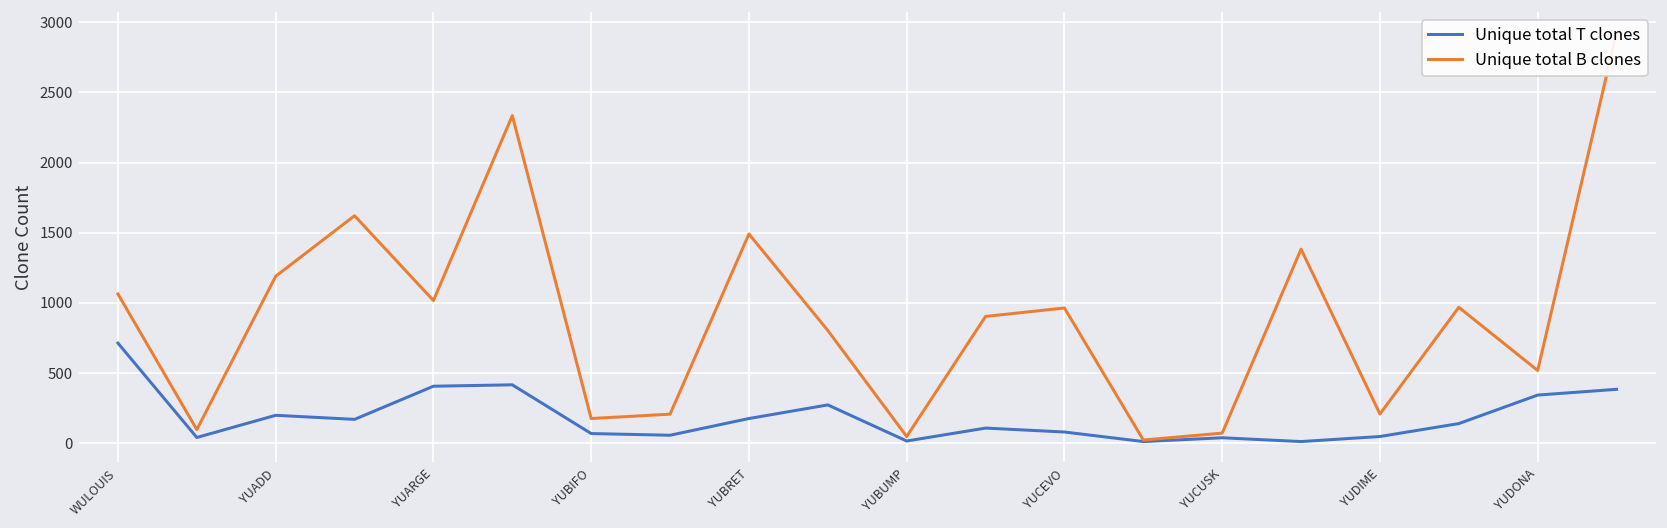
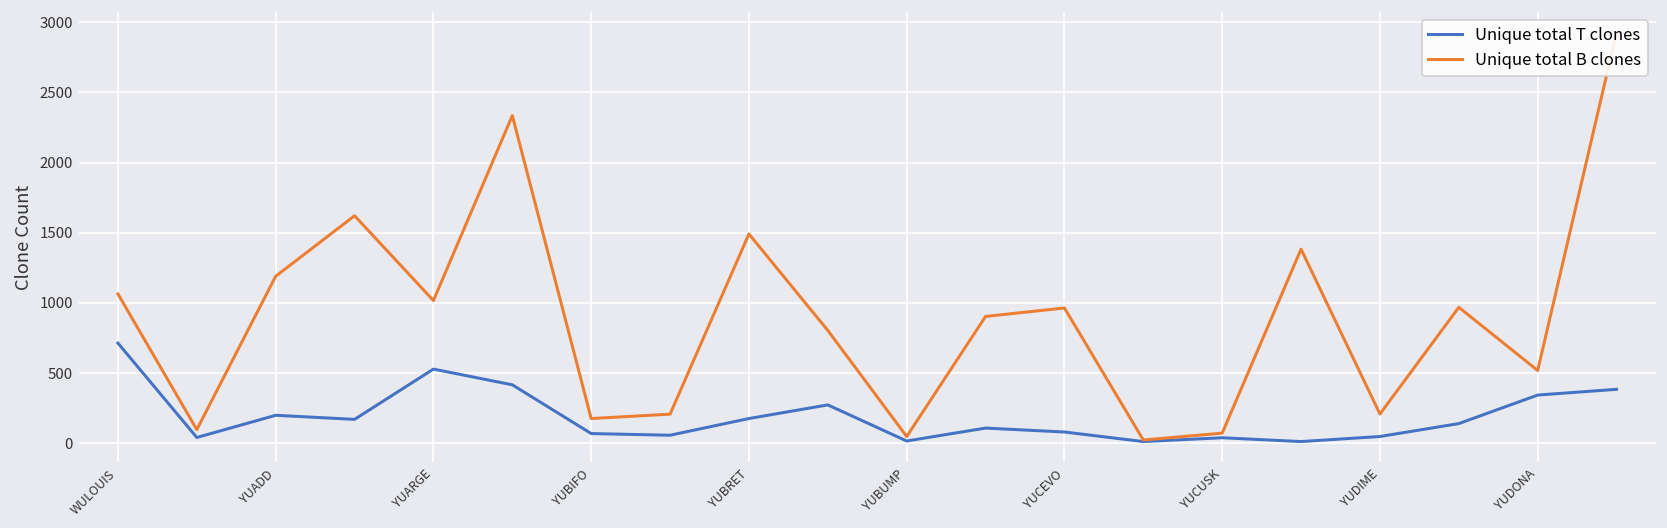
  {
    "Unique total T clones": {
      "WULOUIS": 710,
      "YUADD": 200,
-     "YUARGE": 410,
+     "YUARGE": 530,
      "YUBIFO": 70,
      "YUBRET": 180,
      "YUBUMP": 20,
      "YUCEVO": 80,
      "YUCUSK": 40,
      "YUDIME": 50,
      "YUDONA": 340
    },
    "Unique total B clones": {
      "WULOUIS": 1060,
      "YUADD": 1190,
      "YUARGE": 1020,
      "YUBIFO": 180,
      "YUBRET": 1490,
      "YUBUMP": 50,
      "YUCEVO": 960,
      "YUCUSK": 70,
      "YUDIME": 210,
      "YUDONA": 520
    }
  }
